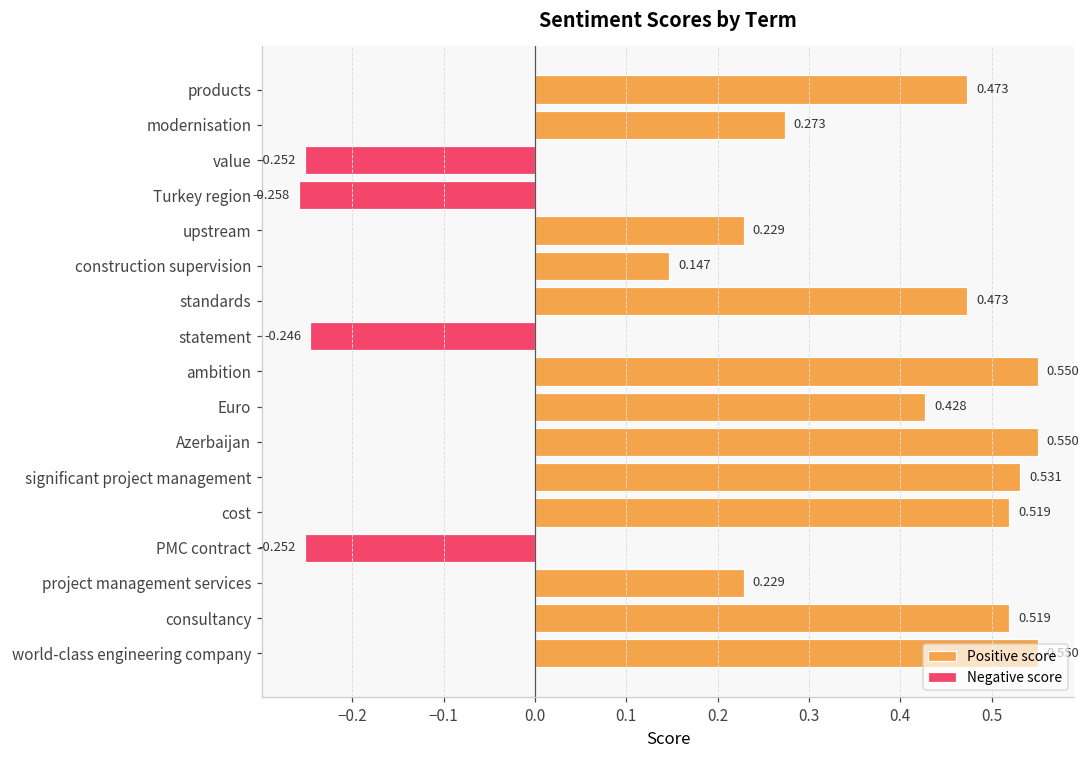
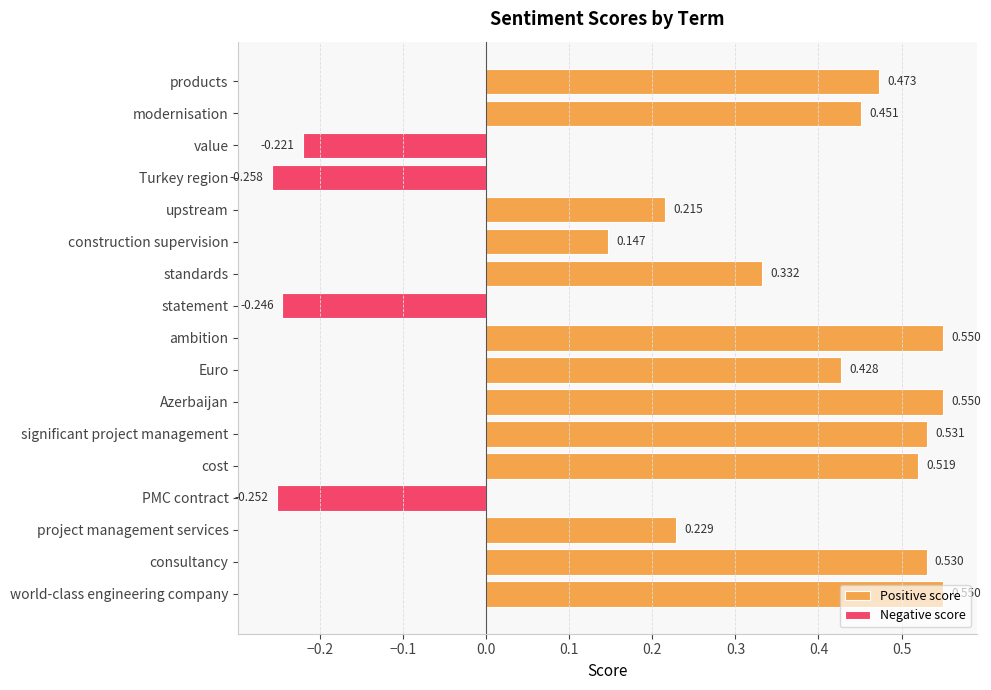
  {
    "Positive score": {
      "products": 0.473,
-     "modernisation": 0.273,
-     "upstream": 0.229,
+     "modernisation": 0.451,
+     "upstream": 0.215,
      "construction supervision": 0.147,
-     "standards": 0.473,
+     "standards": 0.332,
      "ambition": 0.550,
      "Euro": 0.428,
      "Azerbaijan": 0.550,
      "significant project management": 0.531,
      "cost": 0.519,
      "project management services": 0.229,
-     "consultancy": 0.519
+     "consultancy": 0.530
    },
    "Negative score": {
-     "value": -0.252,
+     "value": -0.221,
      "Turkey region": -0.258,
      "statement": -0.246,
      "PMC contract": -0.252
    }
  }
